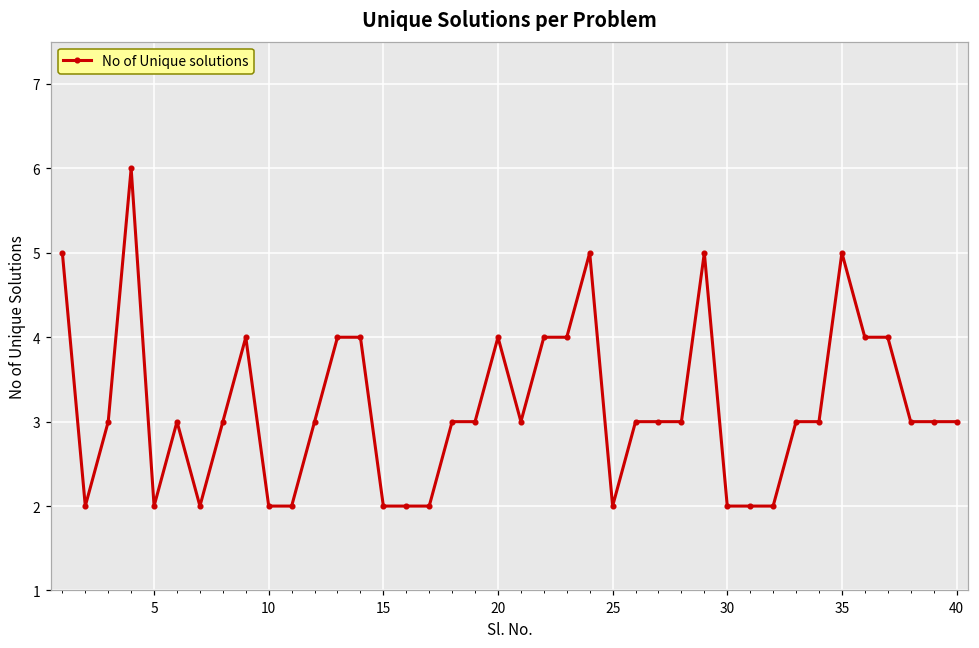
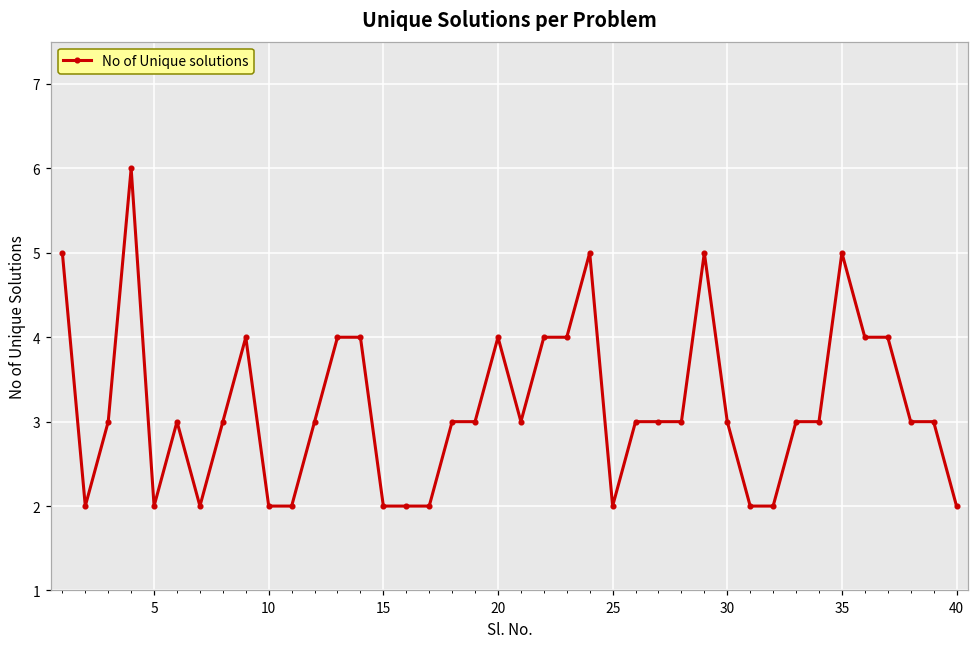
  {
    "5": 2,
    "10": 2,
    "15": 2,
    "20": 4,
    "25": 2,
-   "30": 2,
+   "30": 3,
    "35": 5,
-   "40": 3
+   "40": 2
  }
